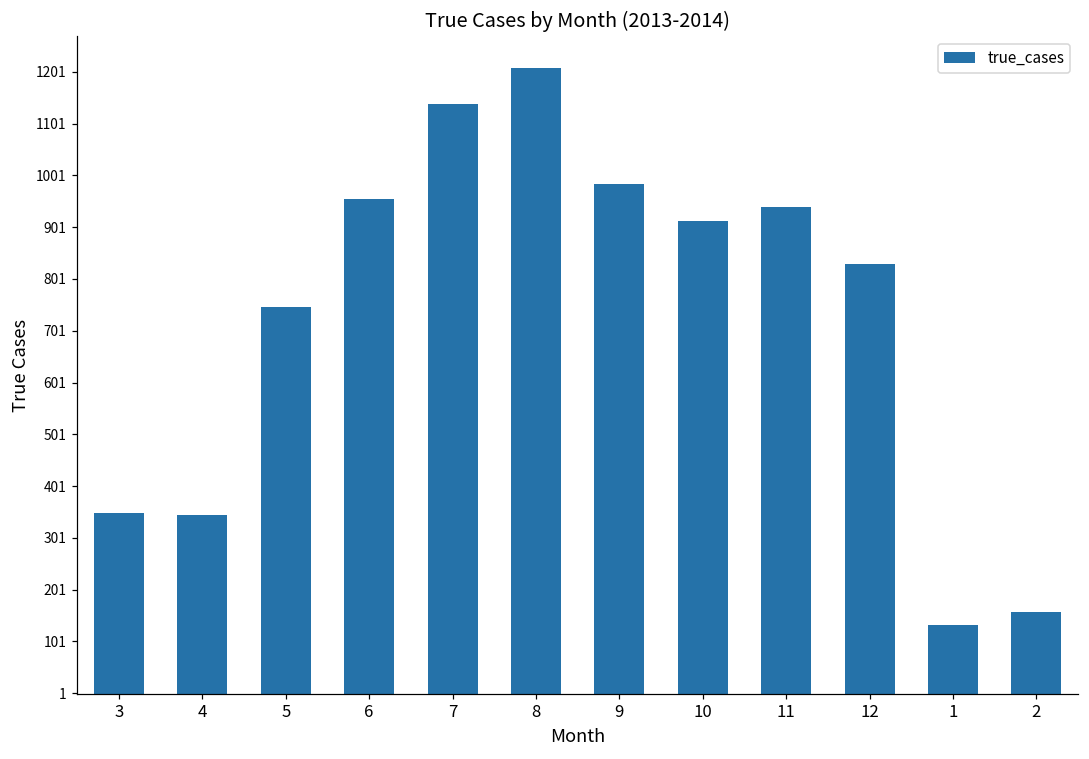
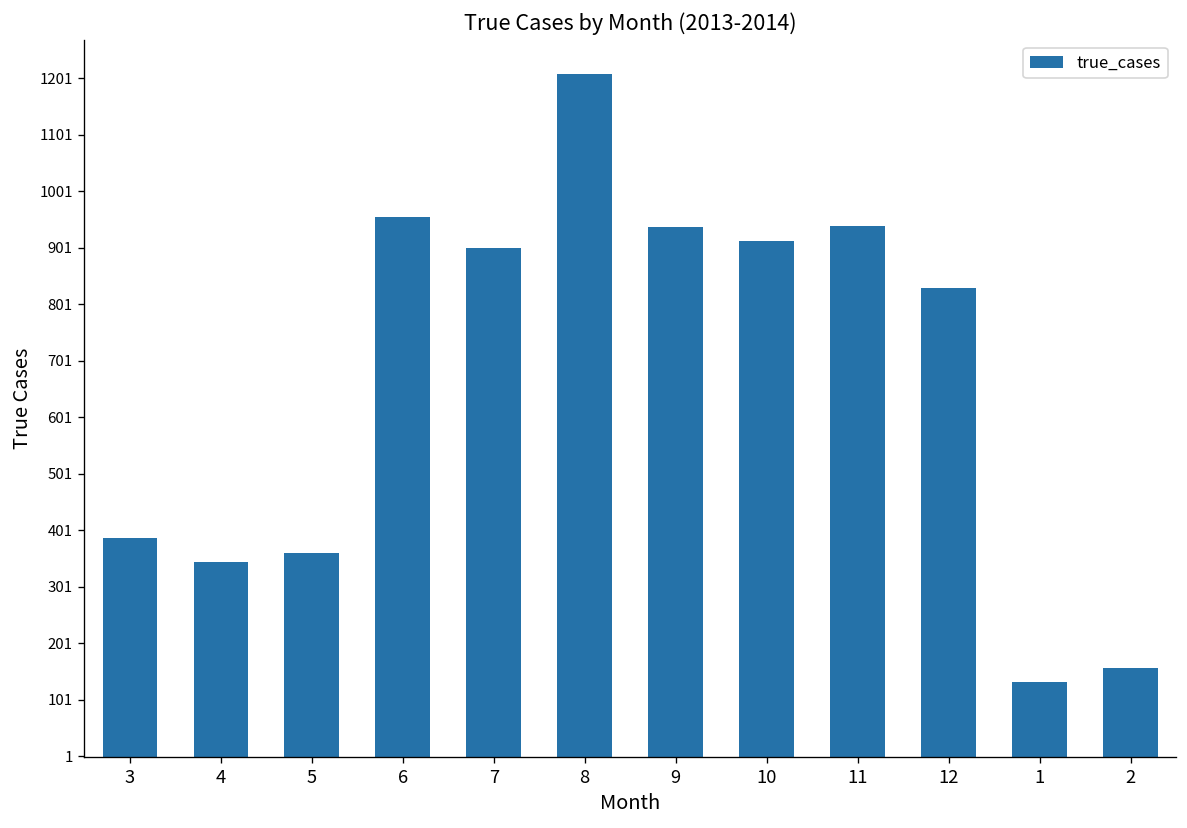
  {
-   "3": 350,
+   "3": 390,
    "4": 350,
-   "5": 750,
+   "5": 360,
    "6": 950,
-   "7": 1140,
+   "7": 900,
    "8": 1210,
-   "9": 980,
+   "9": 940,
    "10": 910,
    "11": 940,
    "12": 830,
    "1": 130,
    "2": 160
  }
